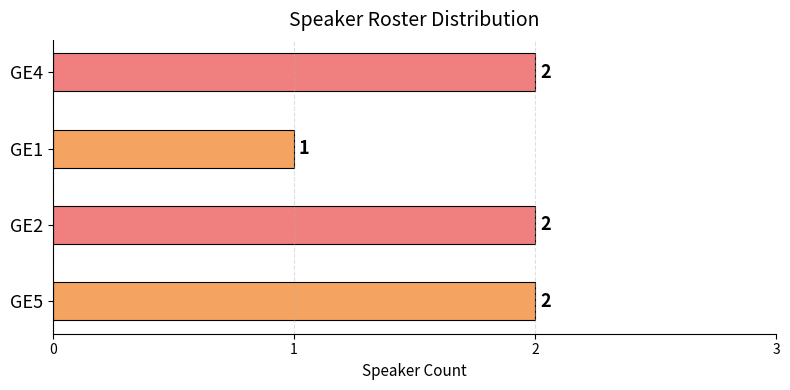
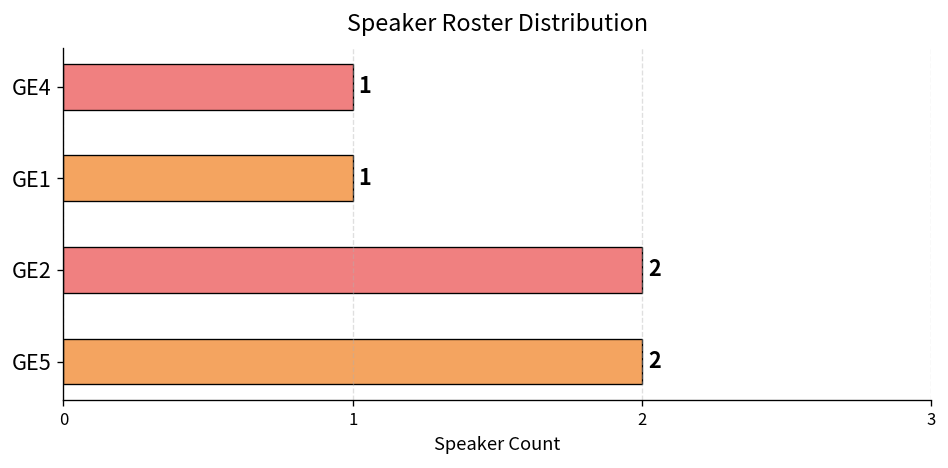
  {
-   "GE4": 2,
+   "GE4": 1,
    "GE1": 1,
    "GE2": 2,
    "GE5": 2
  }
